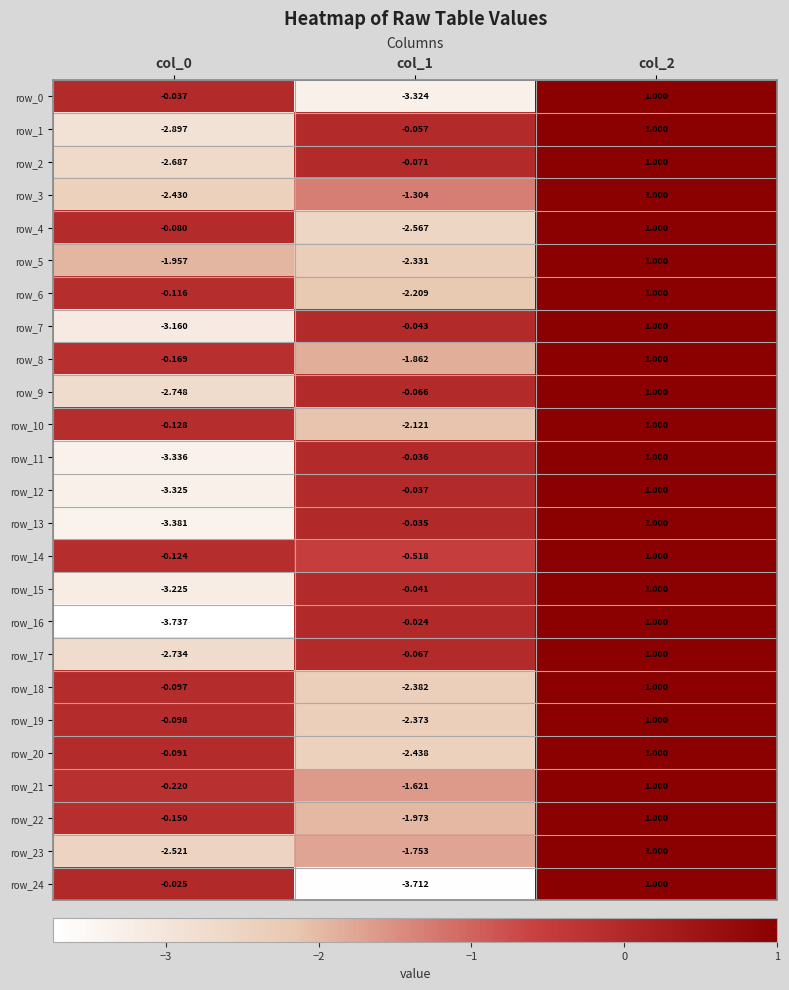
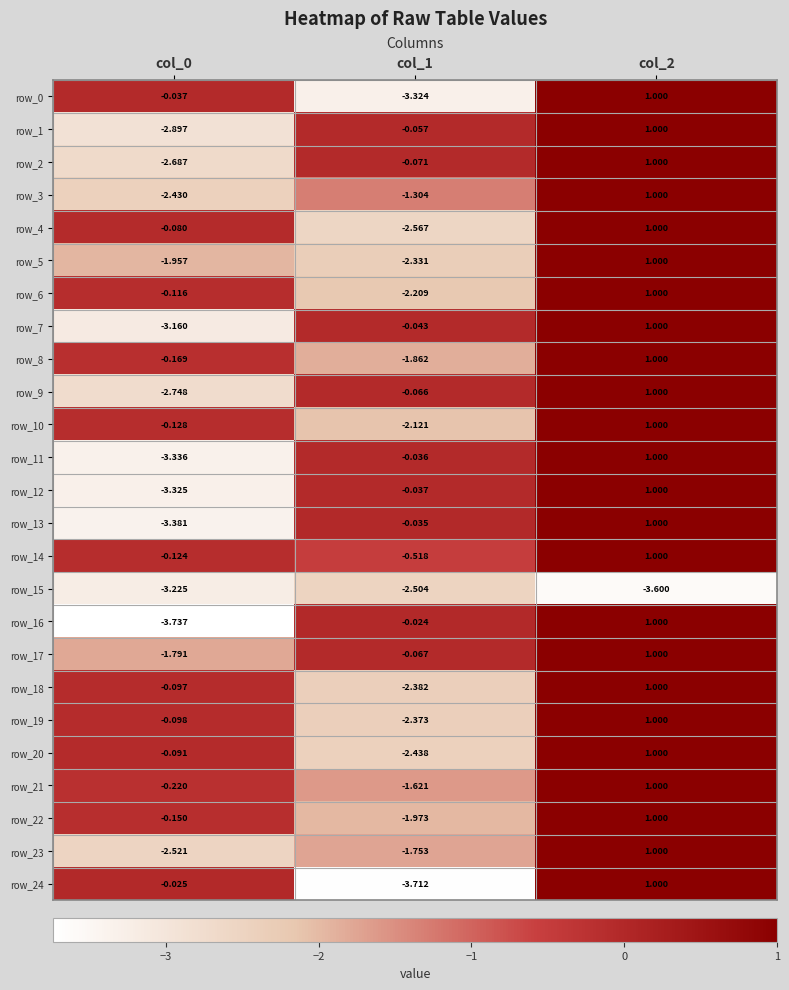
  {
    "row_0": {
      "col_0": -0.037,
      "col_1": -3.324,
      "col_2": 1.000
    },
    "row_1": {
      "col_0": -2.897,
      "col_1": -0.057,
      "col_2": 1.000
    },
    "row_2": {
      "col_0": -2.687,
      "col_1": -0.071,
      "col_2": 1.000
    },
    "row_3": {
      "col_0": -2.430,
      "col_1": -1.304,
      "col_2": 1.000
    },
    "row_4": {
      "col_0": -0.080,
      "col_1": -2.567,
      "col_2": 1.000
    },
    "row_5": {
      "col_0": -1.957,
      "col_1": -2.331,
      "col_2": 1.000
    },
    "row_6": {
      "col_0": -0.116,
      "col_1": -2.209,
      "col_2": 1.000
    },
    "row_7": {
      "col_0": -3.160,
      "col_1": -0.043,
      "col_2": 1.000
    },
    "row_8": {
      "col_0": -0.169,
      "col_1": -1.862,
      "col_2": 1.000
    },
    "row_9": {
      "col_0": -2.748,
      "col_1": -0.066,
      "col_2": 1.000
    },
    "row_10": {
      "col_0": -0.128,
      "col_1": -2.121,
      "col_2": 1.000
    },
    "row_11": {
      "col_0": -3.336,
      "col_1": -0.036,
      "col_2": 1.000
    },
    "row_12": {
      "col_0": -3.325,
      "col_1": -0.037,
      "col_2": 1.000
    },
    "row_13": {
      "col_0": -3.381,
      "col_1": -0.035,
      "col_2": 1.000
    },
    "row_14": {
      "col_0": -0.124,
      "col_1": -0.518,
      "col_2": 1.000
    },
    "row_15": {
      "col_0": -3.225,
-     "col_1": -0.041,
-     "col_2": 1.000
+     "col_1": -2.504,
+     "col_2": -3.600
    },
    "row_16": {
      "col_0": -3.737,
      "col_1": -0.024,
      "col_2": 1.000
    },
    "row_17": {
-     "col_0": -2.734,
+     "col_0": -1.791,
      "col_1": -0.067,
      "col_2": 1.000
    },
    "row_18": {
      "col_0": -0.097,
      "col_1": -2.382,
      "col_2": 1.000
    },
    "row_19": {
      "col_0": -0.098,
      "col_1": -2.373,
      "col_2": 1.000
    },
    "row_20": {
      "col_0": -0.091,
      "col_1": -2.438,
      "col_2": 1.000
    },
    "row_21": {
      "col_0": -0.220,
      "col_1": -1.621,
      "col_2": 1.000
    },
    "row_22": {
      "col_0": -0.150,
      "col_1": -1.973,
      "col_2": 1.000
    },
    "row_23": {
      "col_0": -2.521,
      "col_1": -1.753,
      "col_2": 1.000
    },
    "row_24": {
      "col_0": -0.025,
      "col_1": -3.712,
      "col_2": 1.000
    }
  }
